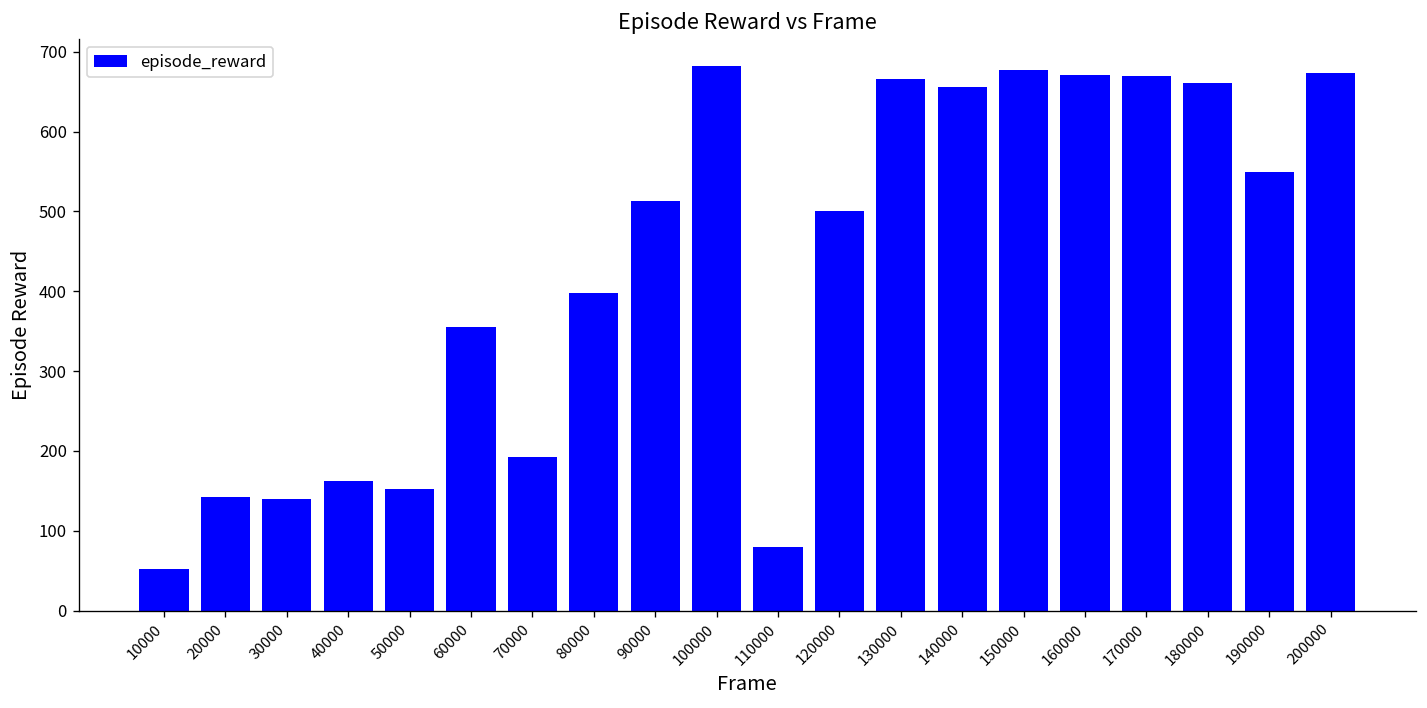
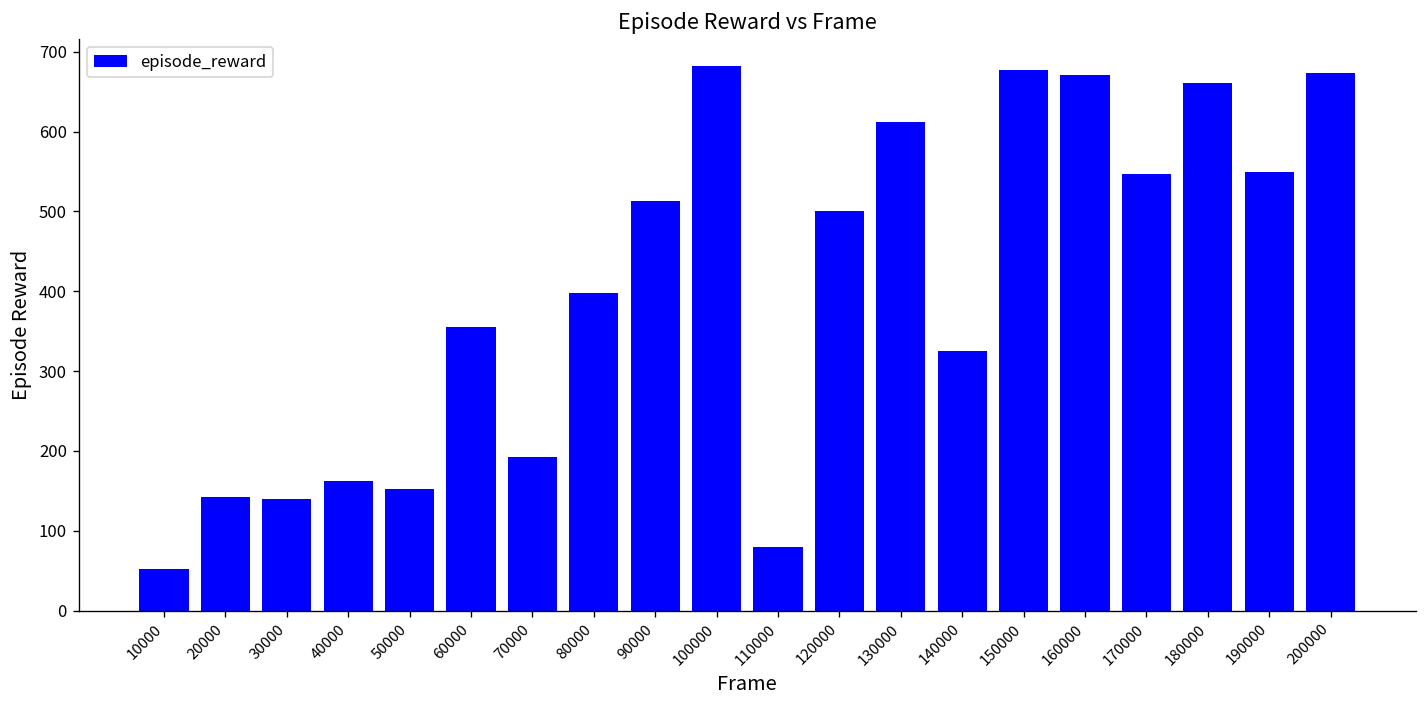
  {
    "10000": 50,
    "20000": 140,
    "30000": 140,
    "40000": 160,
    "50000": 150,
    "60000": 360,
    "70000": 190,
    "80000": 400,
    "90000": 510,
    "100000": 680,
    "110000": 80,
    "120000": 500,
-   "130000": 670,
-   "140000": 660,
+   "130000": 610,
+   "140000": 330,
    "150000": 680,
    "160000": 670,
-   "170000": 670,
+   "170000": 550,
    "180000": 660,
    "190000": 550,
    "200000": 670
  }
